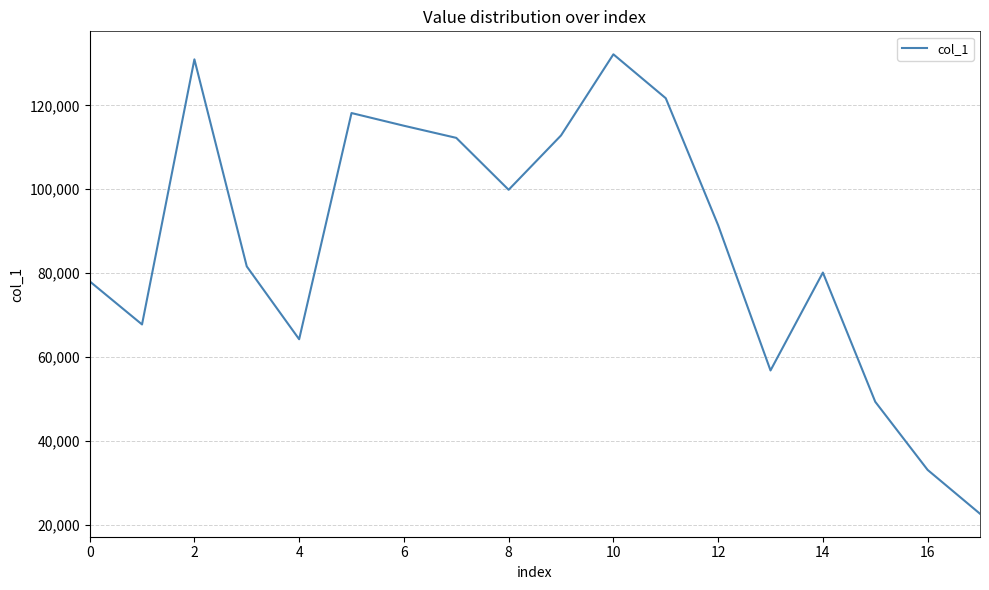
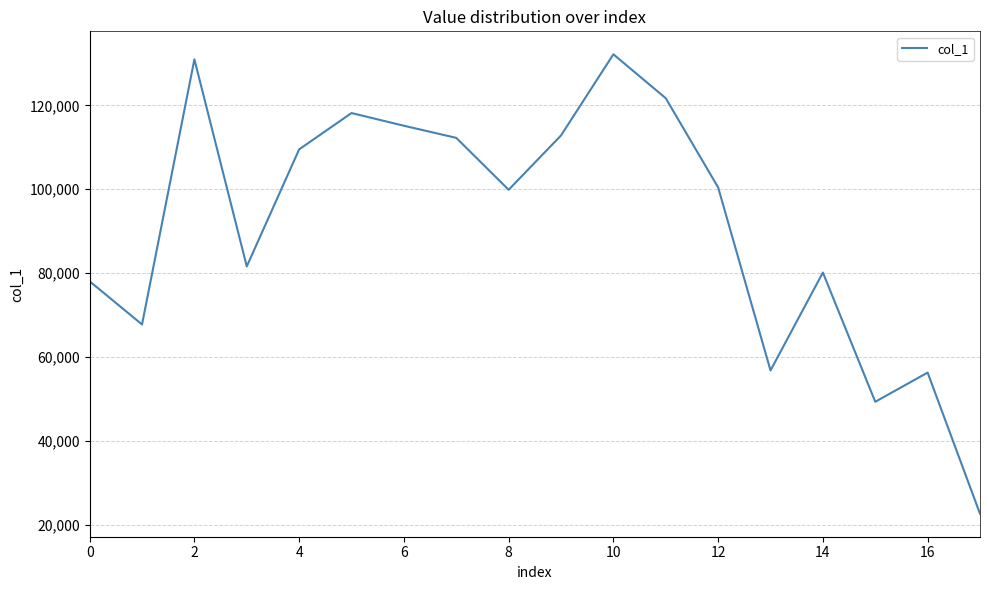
  {
    "0": "78,000",
    "2": "131,000",
-   "4": "64,000",
+   "4": "110,000",
    "6": "115,000",
    "8": "100,000",
    "10": "132,000",
-   "12": "91,000",
+   "12": "100,000",
    "14": "80,000",
-   "16": "33,000"
+   "16": "56,000"
  }
